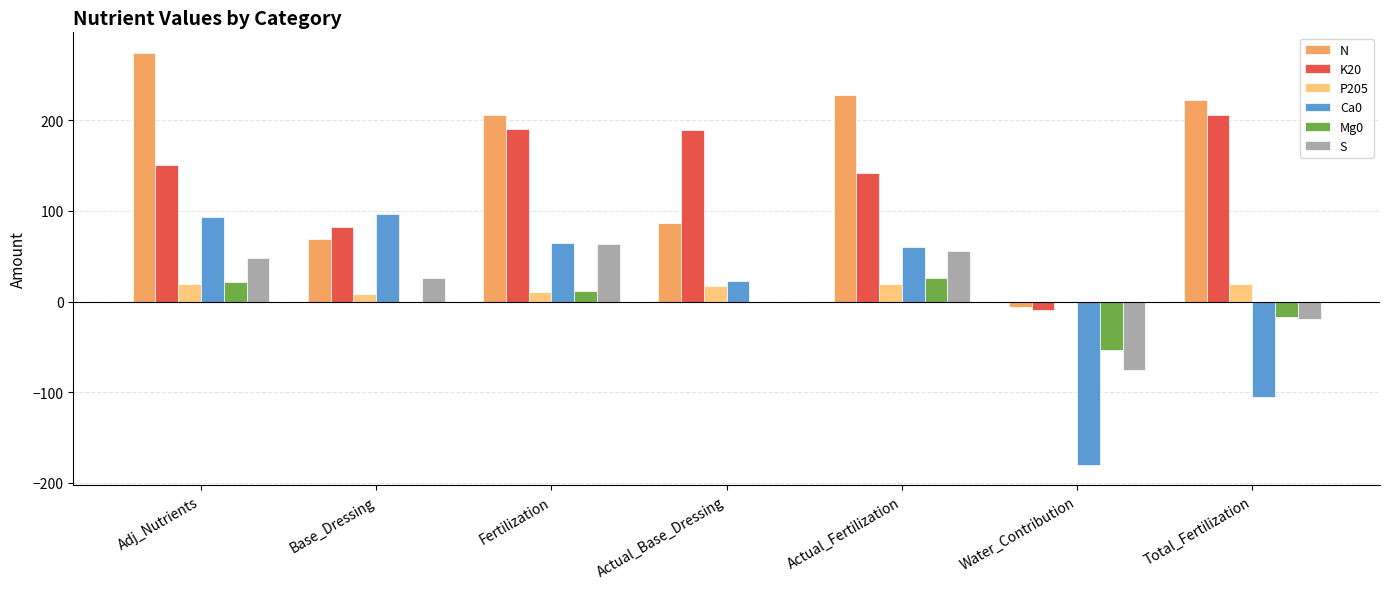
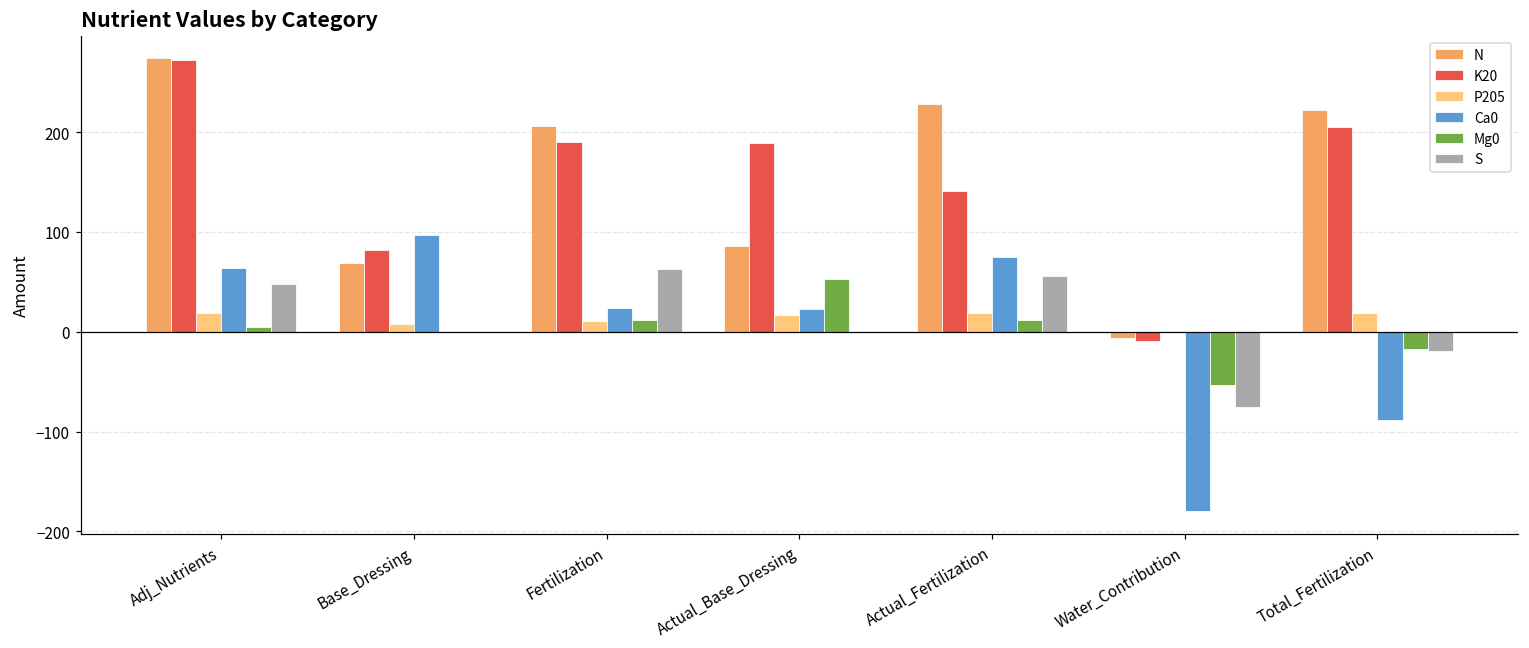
  {
    "K20": {
-     "Adj_Nutrients": 150,
+     "Adj_Nutrients": 270,
      "Base_Dressing": 80,
      "Fertilization": 190,
      "Actual_Base_Dressing": 190,
      "Actual_Fertilization": 140,
      "Water_Contribution": -10,
      "Total_Fertilization": 210
    },
    "Ca0": {
-     "Adj_Nutrients": 90,
+     "Adj_Nutrients": 60,
      "Base_Dressing": 100,
-     "Fertilization": 60,
+     "Fertilization": 20,
      "Actual_Base_Dressing": 20,
-     "Actual_Fertilization": 60,
+     "Actual_Fertilization": 80,
      "Water_Contribution": -180,
-     "Total_Fertilization": -110
+     "Total_Fertilization": -90
    },
    "Mg0": {
-     "Adj_Nutrients": 20,
+     "Adj_Nutrients": 0,
      "Base_Dressing": 0,
      "Fertilization": 10,
-     "Actual_Base_Dressing": 0,
-     "Actual_Fertilization": 30,
+     "Actual_Base_Dressing": 50,
+     "Actual_Fertilization": 10,
      "Water_Contribution": -50,
      "Total_Fertilization": -20
    },
    "S": {
      "Adj_Nutrients": 50,
-     "Base_Dressing": 30,
+     "Base_Dressing": 0,
      "Fertilization": 60,
      "Actual_Base_Dressing": 0,
      "Actual_Fertilization": 60,
      "Water_Contribution": -80,
      "Total_Fertilization": -20
    }
  }
